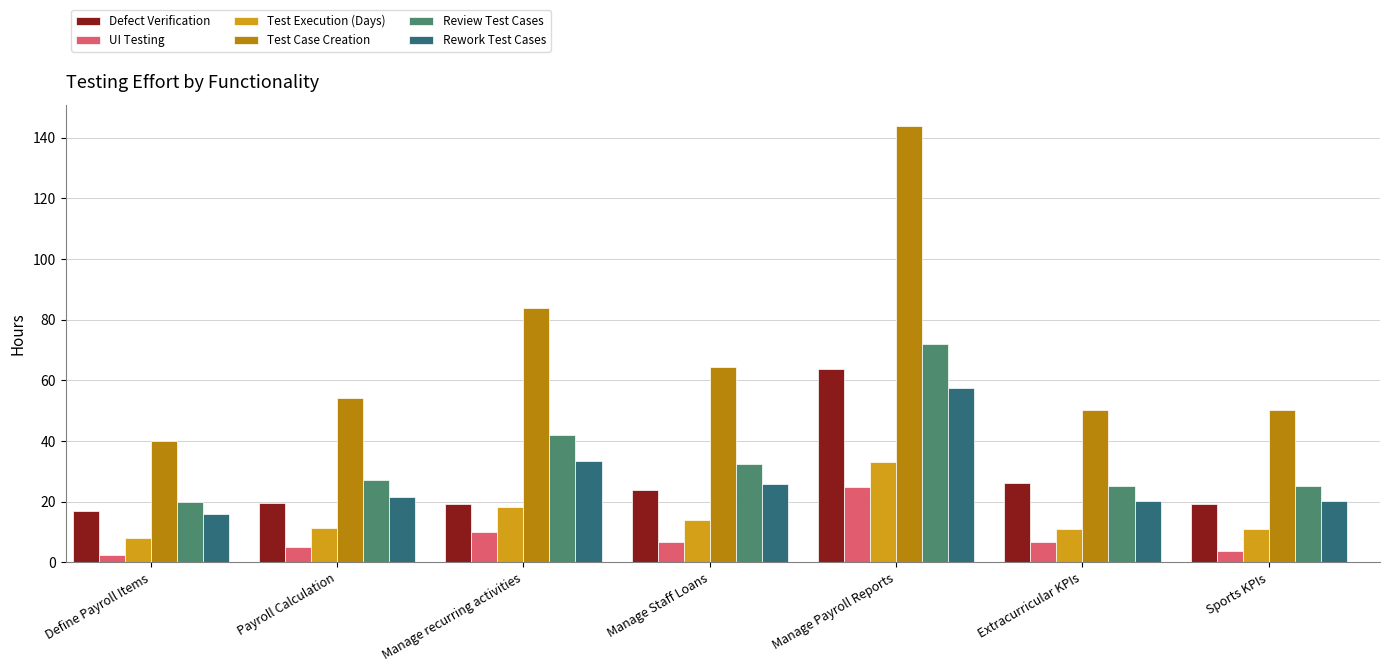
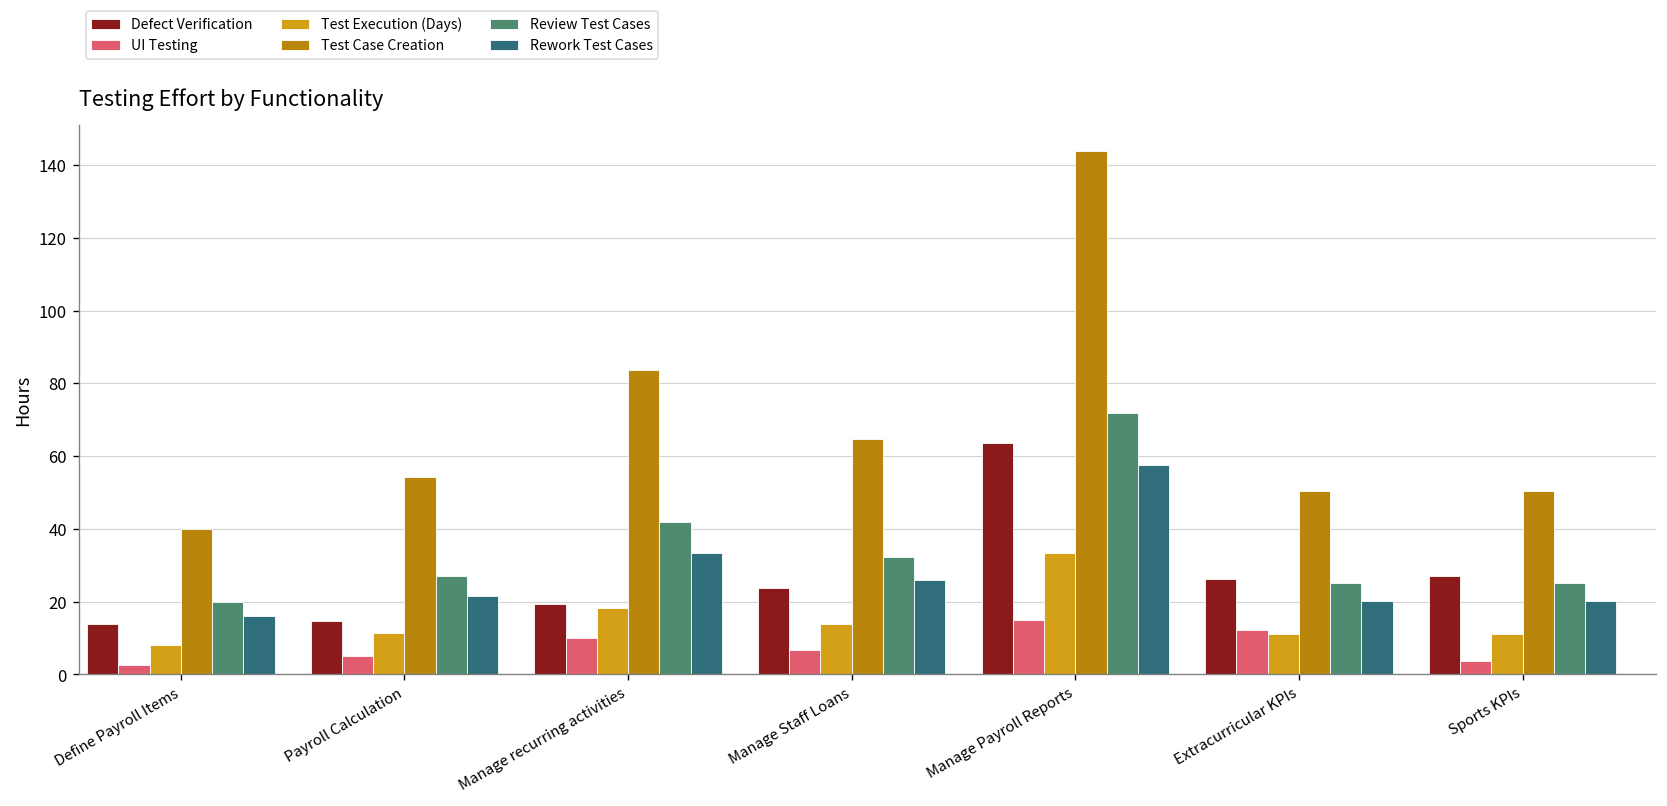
  {
    "Defect Verification": {
-     "Define Payroll Items": 17,
-     "Payroll Calculation": 20,
+     "Define Payroll Items": 14,
+     "Payroll Calculation": 15,
      "Manage recurring activities": 19,
      "Manage Staff Loans": 24,
      "Manage Payroll Reports": 64,
      "Extracurricular KPIs": 26,
-     "Sports KPIs": 19
+     "Sports KPIs": 27
    },
    "UI Testing": {
      "Define Payroll Items": 3,
      "Payroll Calculation": 5,
      "Manage recurring activities": 10,
      "Manage Staff Loans": 7,
-     "Manage Payroll Reports": 25,
-     "Extracurricular KPIs": 7,
+     "Manage Payroll Reports": 15,
+     "Extracurricular KPIs": 12,
      "Sports KPIs": 4
    }
  }
